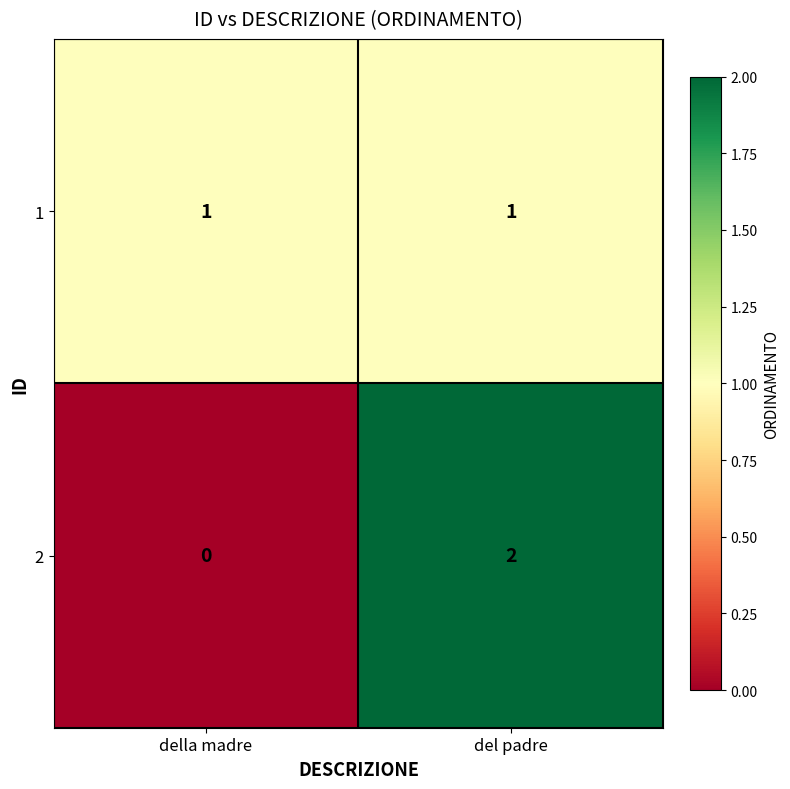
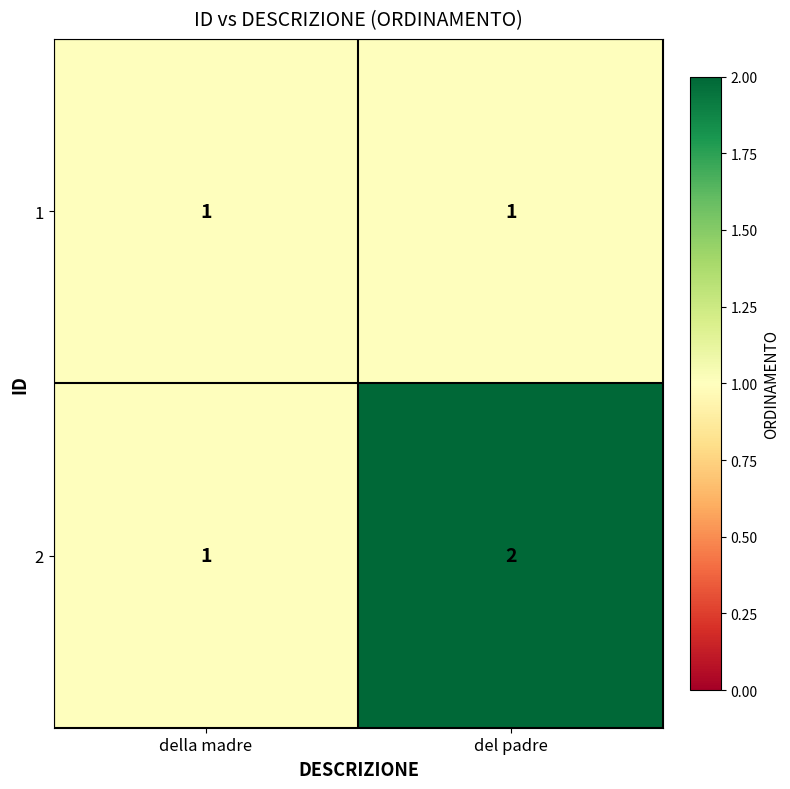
  {
    "1": {
      "della madre": 1,
      "del padre": 1
    },
    "2": {
-     "della madre": 0,
+     "della madre": 1,
      "del padre": 2
    }
  }
